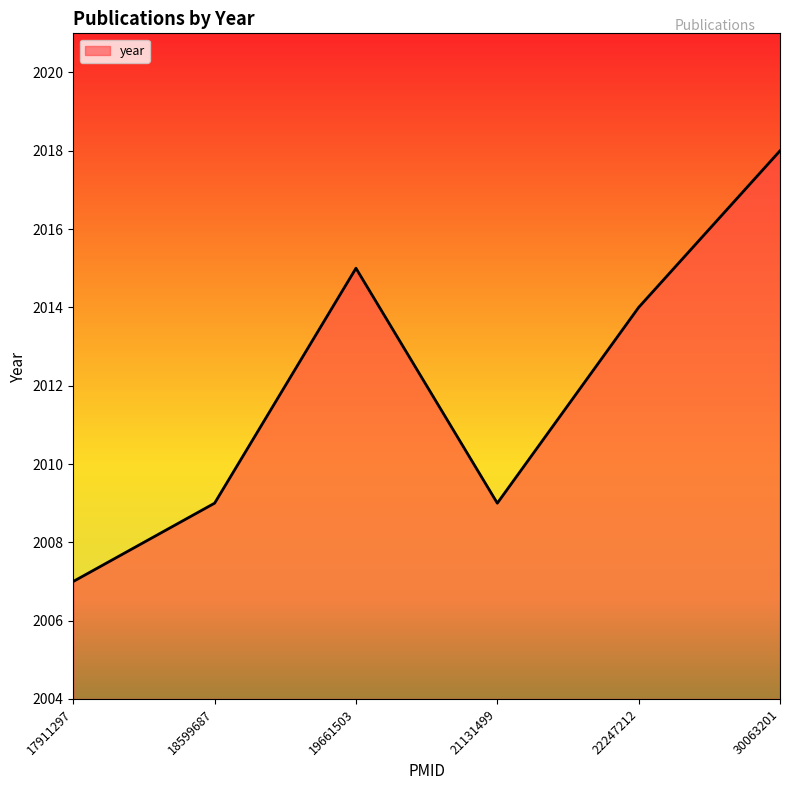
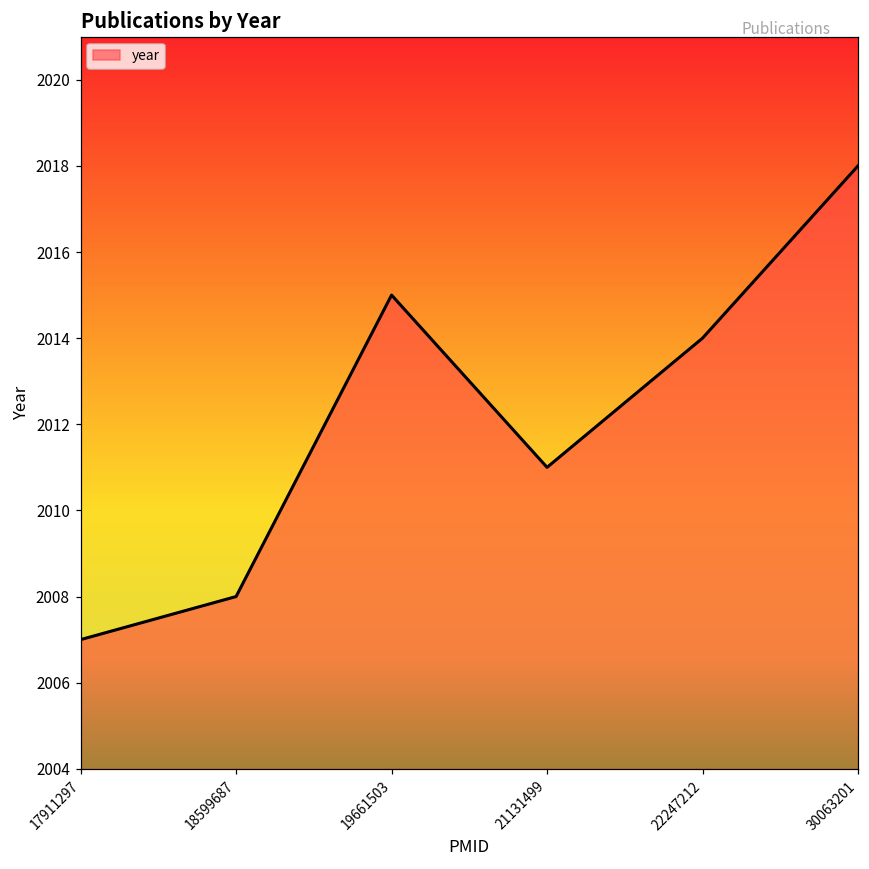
  {
    "17911297": 2007,
-   "18599687": 2009,
+   "18599687": 2008,
    "19661503": 2015,
-   "21131499": 2009,
+   "21131499": 2011,
    "22247212": 2014,
    "30063201": 2018
  }
